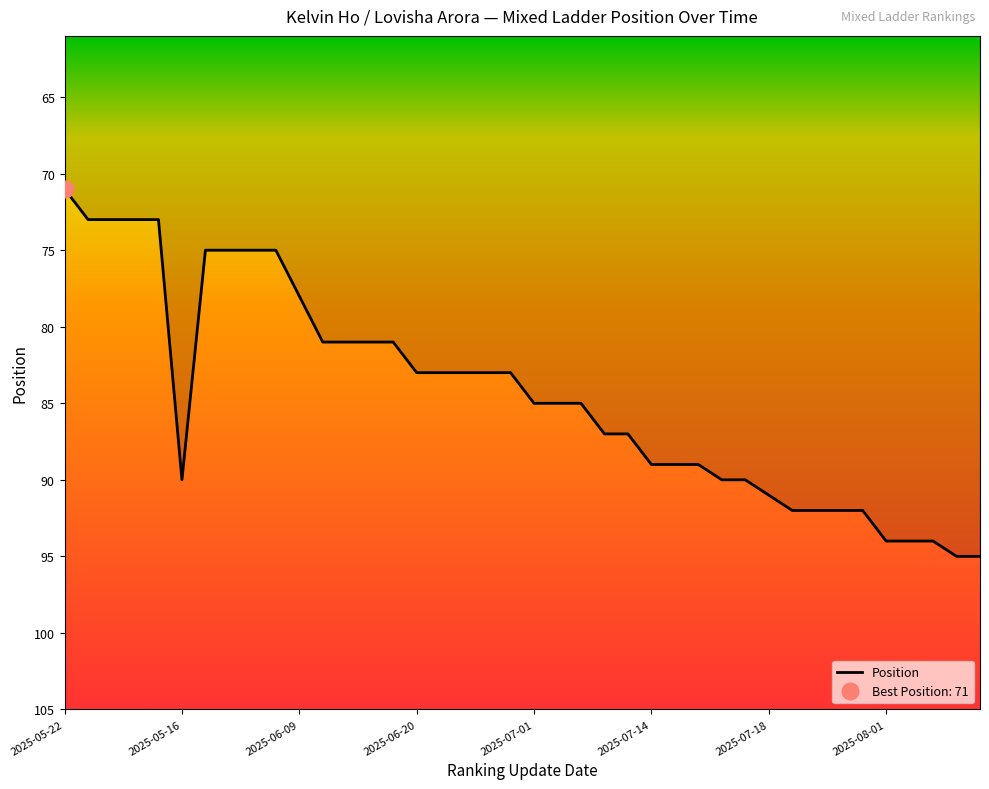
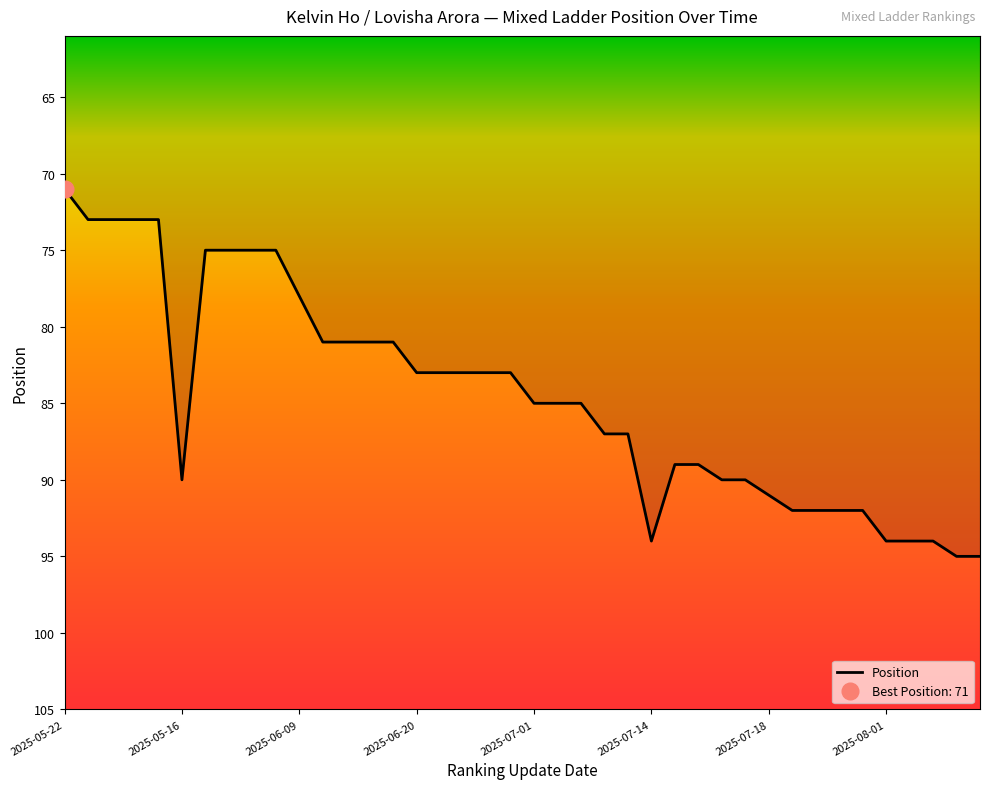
  {
    "Position": {
      "2025-05-16": 90,
      "2025-06-09": 78,
      "2025-06-20": 83,
      "2025-07-01": 85,
-     "2025-07-14": 89,
+     "2025-07-14": 94,
      "2025-07-18": 91,
      "2025-08-01": 94
    }
  }
